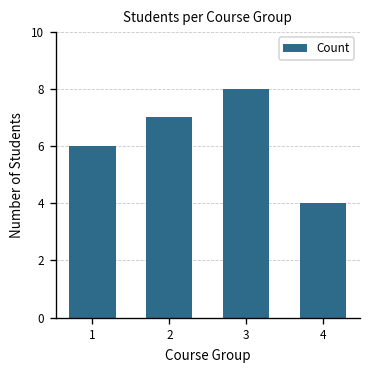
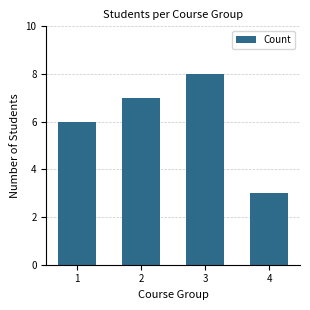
  {
    "1": 6,
    "2": 7,
    "3": 8,
-   "4": 4
+   "4": 3
  }
